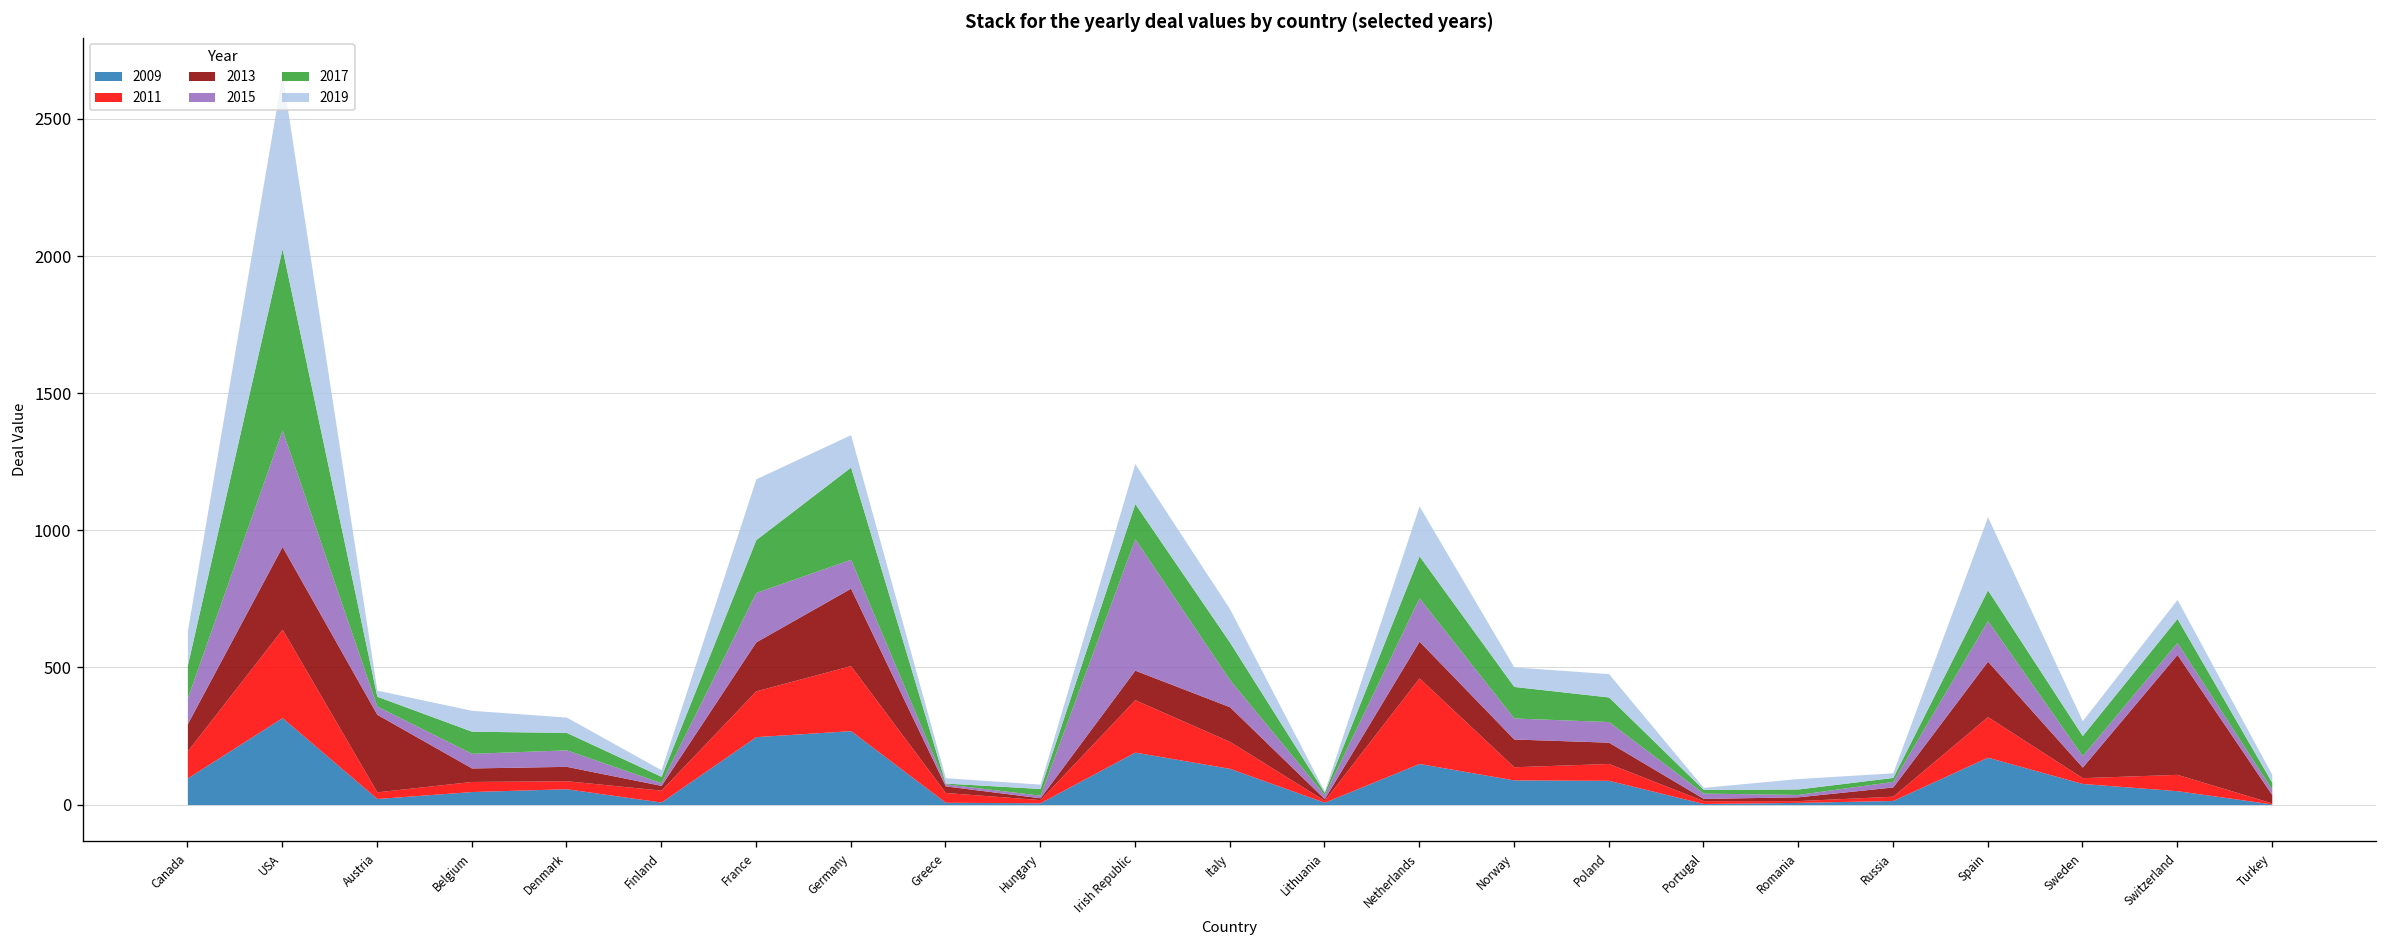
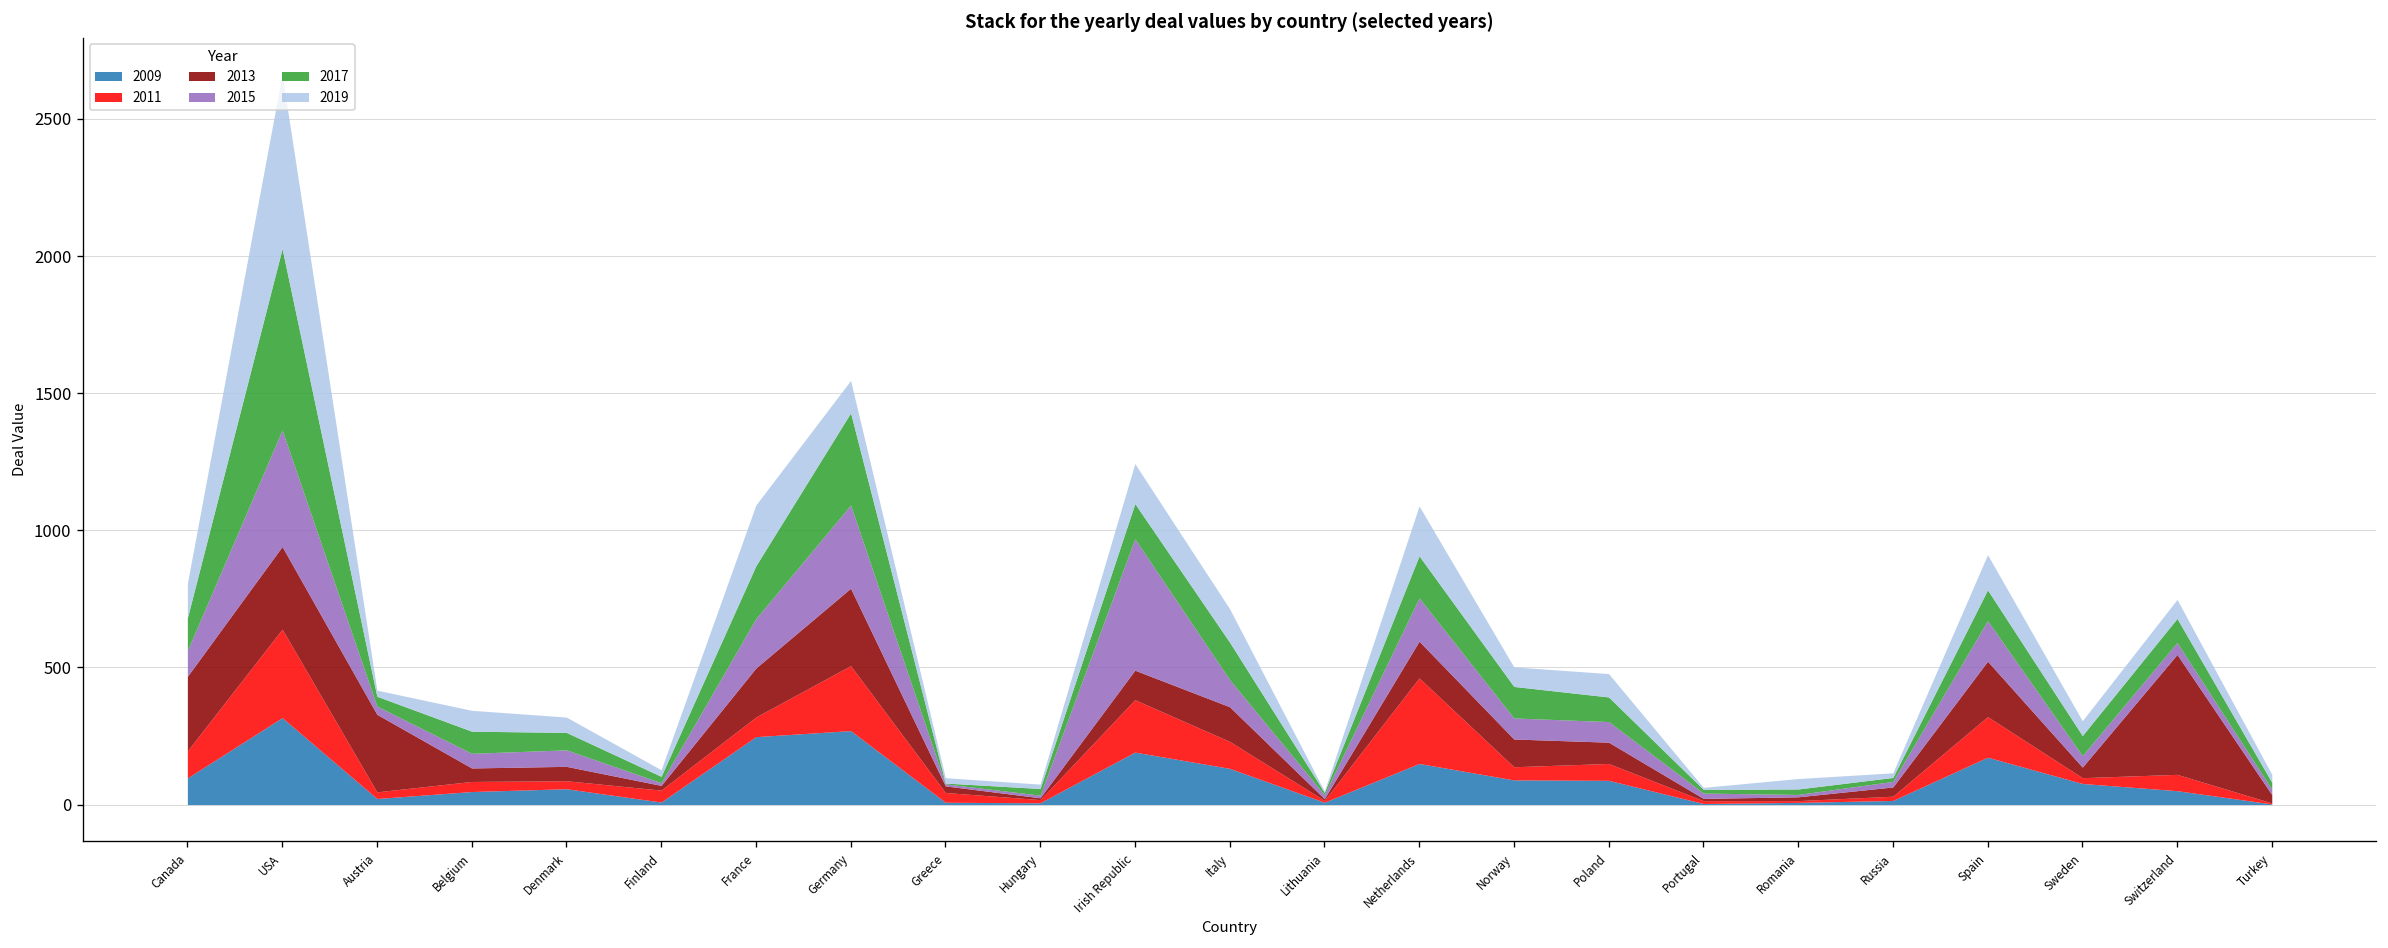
  {
    "2011": {
      "Canada": 100,
      "USA": 320,
      "Austria": 20,
      "Belgium": 40,
      "Denmark": 30,
      "Finland": 40,
-     "France": 170,
+     "France": 70,
      "Germany": 240,
      "Greece": 40,
      "Irish Republic": 190,
      "Italy": 100,
      "Netherlands": 310,
      "Norway": 50,
      "Poland": 60,
      "Russia": 20,
      "Spain": 150,
      "Sweden": 20,
      "Switzerland": 60
    },
    "2013": {
-     "Canada": 100,
+     "Canada": 270,
      "USA": 300,
      "Austria": 280,
      "Belgium": 50,
      "Denmark": 50,
      "France": 180,
      "Germany": 280,
      "Irish Republic": 110,
      "Italy": 130,
      "Netherlands": 130,
      "Norway": 100,
      "Poland": 80,
      "Russia": 30,
      "Spain": 200,
      "Sweden": 40,
      "Switzerland": 440,
      "Turkey": 30
    },
    "2015": {
      "Canada": 90,
      "USA": 420,
      "Austria": 30,
      "Belgium": 50,
      "Denmark": 60,
      "France": 180,
-     "Germany": 110,
+     "Germany": 300,
      "Irish Republic": 480,
      "Italy": 100,
      "Netherlands": 160,
      "Norway": 80,
      "Poland": 80,
      "Portugal": 20,
      "Russia": 20,
      "Spain": 150,
      "Sweden": 40,
      "Switzerland": 40,
      "Turkey": 20
    },
    "2017": {
      "Canada": 120,
      "USA": 660,
      "Austria": 40,
      "Belgium": 80,
      "Denmark": 60,
      "Finland": 20,
      "France": 190,
      "Germany": 340,
      "Hungary": 20,
      "Irish Republic": 130,
      "Italy": 140,
      "Netherlands": 150,
      "Norway": 110,
      "Poland": 90,
      "Romania": 20,
      "Russia": 10,
      "Spain": 110,
      "Sweden": 70,
      "Switzerland": 90,
      "Turkey": 30
    },
    "2019": {
      "Canada": 130,
      "Austria": 20,
      "Belgium": 80,
      "Denmark": 60,
      "Finland": 20,
      "France": 220,
      "Germany": 120,
      "Greece": 20,
      "Hungary": 20,
      "Irish Republic": 150,
      "Italy": 120,
      "Netherlands": 180,
      "Norway": 70,
      "Poland": 90,
      "Romania": 40,
      "Russia": 20,
-     "Spain": 270,
+     "Spain": 130,
      "Sweden": 50,
      "Switzerland": 70,
      "Turkey": 30
    }
  }
